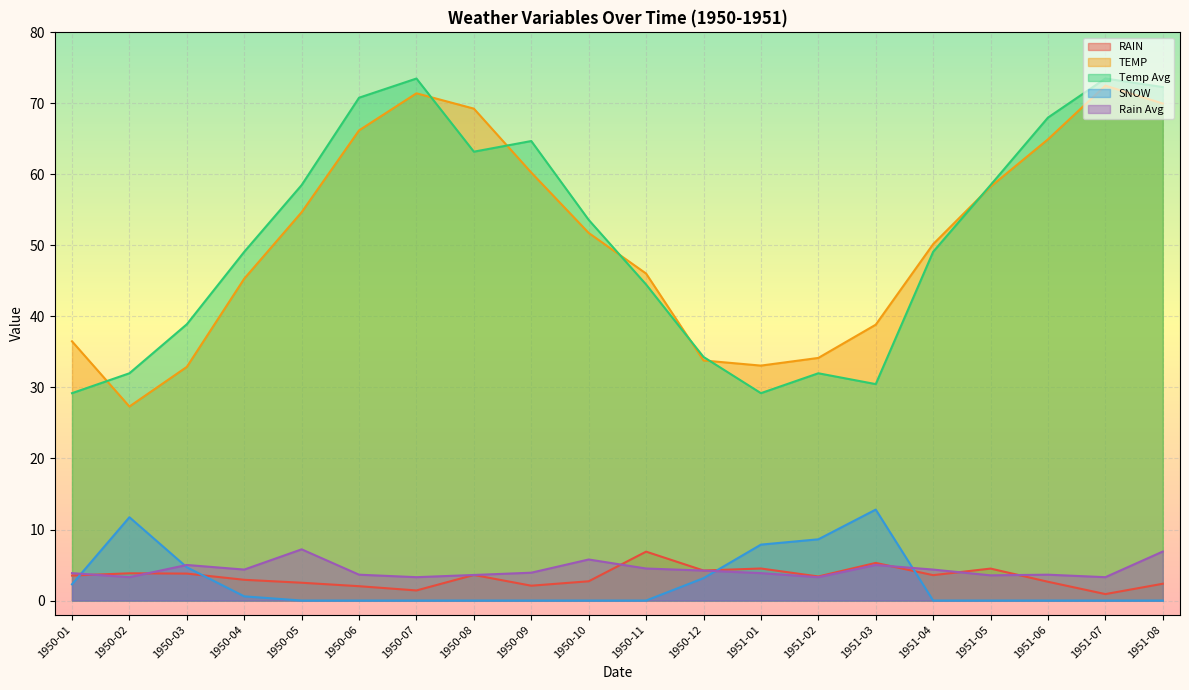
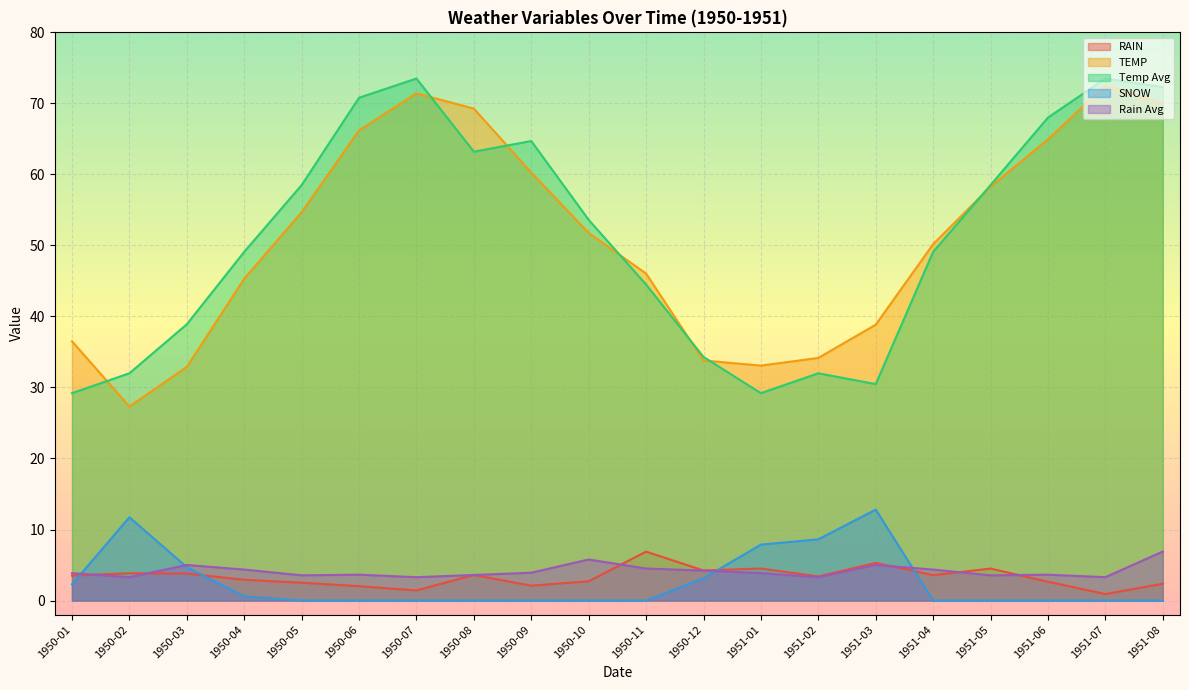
  {
    "RAIN": {
      "1950-02": 4,
      "1950-03": 4,
      "1950-04": 3,
      "1950-05": 3,
      "1950-06": 2,
      "1950-07": 1,
      "1950-09": 2,
      "1950-10": 3,
      "1950-11": 7,
      "1951-01": 5,
      "1951-04": 4,
      "1951-05": 5,
      "1951-06": 3,
      "1951-07": 1,
      "1951-08": 2
    },
    "TEMP": {
      "1950-01": 37,
      "1950-02": 27,
      "1950-03": 33,
      "1950-04": 45,
      "1950-05": 55,
      "1950-06": 66,
      "1950-07": 71,
      "1950-08": 69,
      "1950-09": 60,
      "1950-10": 52,
      "1950-11": 46,
      "1950-12": 34,
      "1951-01": 33,
      "1951-02": 34,
      "1951-03": 39,
      "1951-04": 50,
      "1951-06": 65
    },
    "Temp Avg": {
      "1950-01": 29,
      "1950-02": 32,
      "1950-03": 39,
      "1950-04": 49,
      "1950-05": 59,
      "1950-06": 71,
      "1950-07": 74,
      "1950-08": 63,
      "1950-09": 65,
      "1950-10": 54,
      "1950-11": 45,
      "1950-12": 34,
      "1951-01": 29,
      "1951-02": 32,
      "1951-03": 30,
      "1951-04": 49,
      "1951-06": 68
    },
    "SNOW": {
      "1950-01": 2,
      "1950-02": 12,
      "1950-04": 1,
      "1950-05": 0,
      "1950-06": 0,
      "1950-07": 0,
      "1950-08": 0,
      "1950-09": 0,
      "1950-10": 0,
      "1950-11": 0,
      "1950-12": 3,
      "1951-01": 8,
      "1951-02": 9,
      "1951-03": 13,
      "1951-04": 0,
      "1951-05": 0,
      "1951-06": 0,
      "1951-07": 0,
      "1951-08": 0
    },
    "Rain Avg": {
      "1950-02": 3,
      "1950-04": 4,
-     "1950-05": 7,
+     "1950-05": 4,
      "1950-06": 4,
      "1950-07": 3,
      "1950-09": 4,
      "1950-10": 6,
      "1950-11": 5,
      "1951-01": 4,
      "1951-04": 4,
      "1951-05": 4,
      "1951-06": 4,
      "1951-07": 3,
      "1951-08": 7
    }
  }
